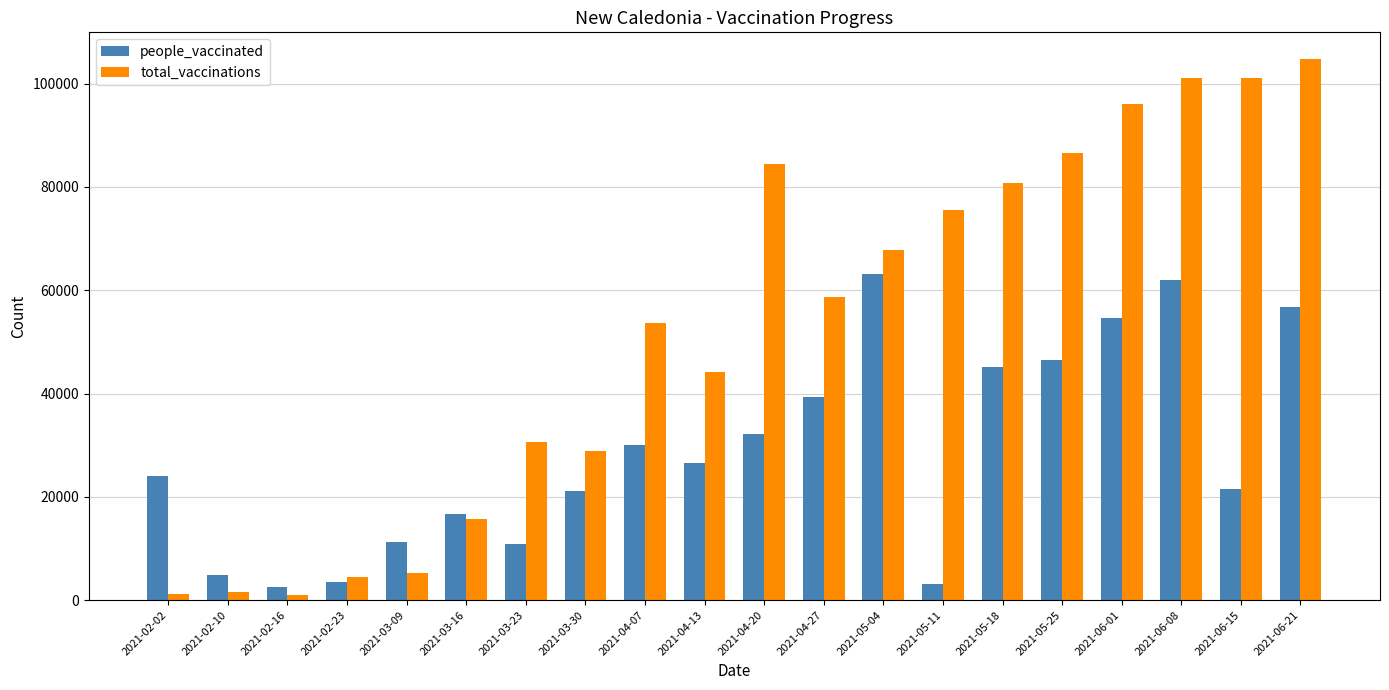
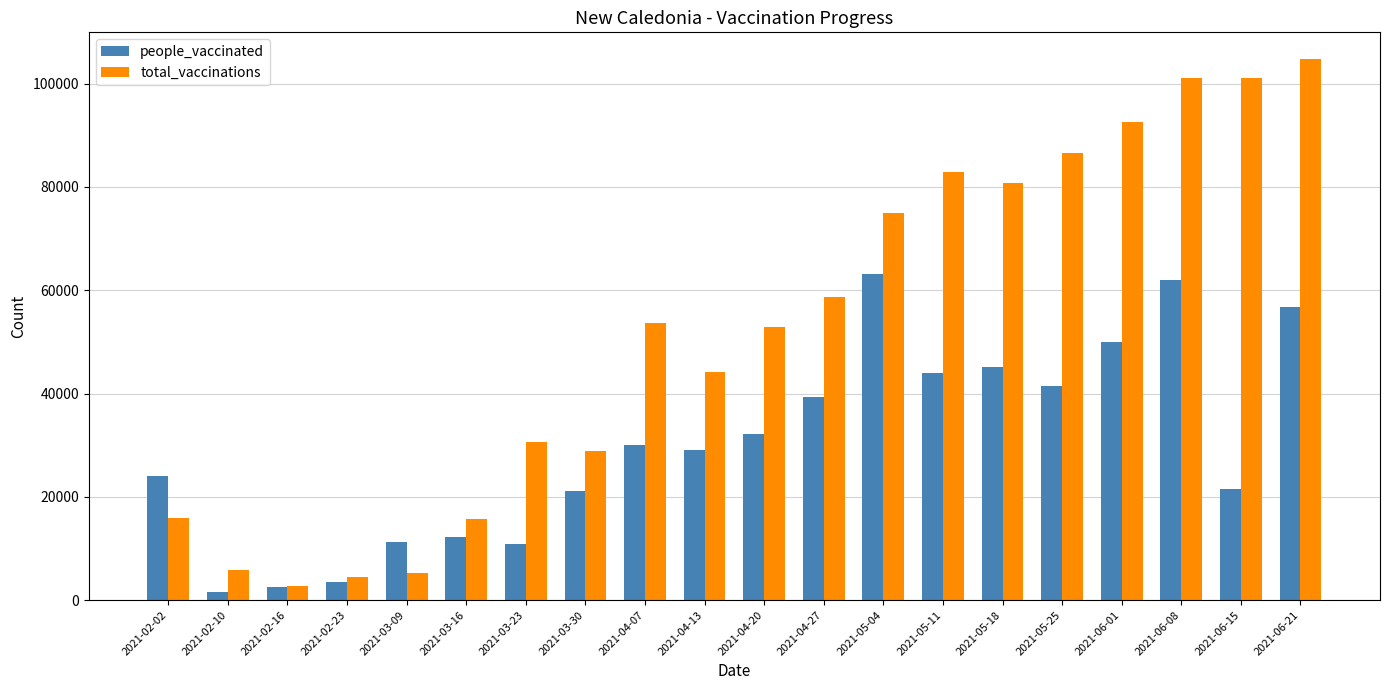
  {
    "people_vaccinated": {
      "2021-02-02": 24000,
-     "2021-02-10": 5000,
+     "2021-02-10": 2000,
      "2021-02-16": 2000,
      "2021-02-23": 3000,
      "2021-03-09": 11000,
-     "2021-03-16": 17000,
+     "2021-03-16": 12000,
      "2021-03-23": 11000,
      "2021-03-30": 21000,
      "2021-04-07": 30000,
-     "2021-04-13": 27000,
+     "2021-04-13": 29000,
      "2021-04-20": 32000,
      "2021-04-27": 39000,
      "2021-05-04": 63000,
-     "2021-05-11": 3000,
+     "2021-05-11": 44000,
      "2021-05-18": 45000,
-     "2021-05-25": 47000,
-     "2021-06-01": 55000,
+     "2021-05-25": 42000,
+     "2021-06-01": 50000,
      "2021-06-08": 62000,
      "2021-06-15": 22000,
      "2021-06-21": 57000
    },
    "total_vaccinations": {
-     "2021-02-02": 1000,
-     "2021-02-10": 2000,
-     "2021-02-16": 1000,
+     "2021-02-02": 16000,
+     "2021-02-10": 6000,
+     "2021-02-16": 3000,
      "2021-02-23": 4000,
      "2021-03-09": 5000,
      "2021-03-16": 16000,
      "2021-03-23": 31000,
      "2021-03-30": 29000,
      "2021-04-07": 54000,
      "2021-04-13": 44000,
-     "2021-04-20": 84000,
+     "2021-04-20": 53000,
      "2021-04-27": 59000,
-     "2021-05-04": 68000,
-     "2021-05-11": 76000,
+     "2021-05-04": 75000,
+     "2021-05-11": 83000,
      "2021-05-18": 81000,
      "2021-05-25": 87000,
-     "2021-06-01": 96000,
+     "2021-06-01": 93000,
      "2021-06-08": 101000,
      "2021-06-15": 101000,
      "2021-06-21": 105000
    }
  }
